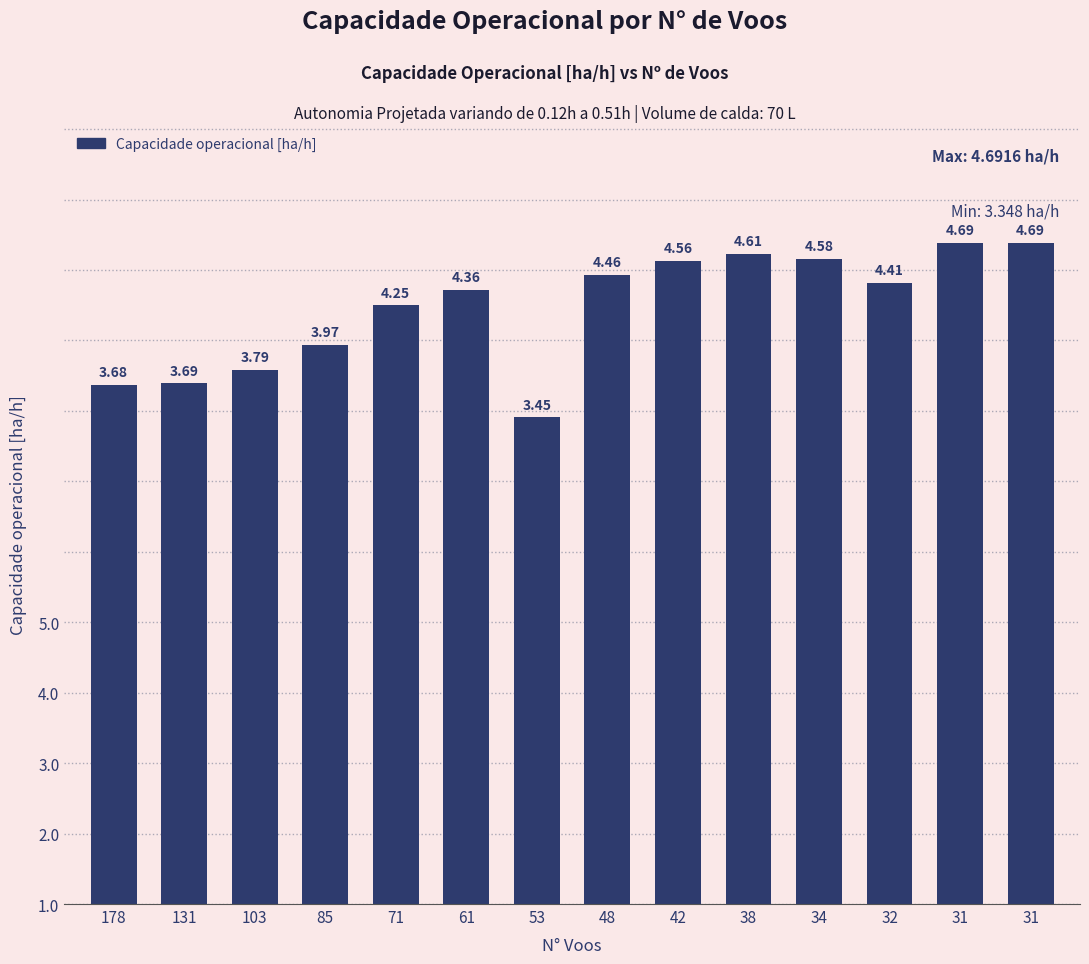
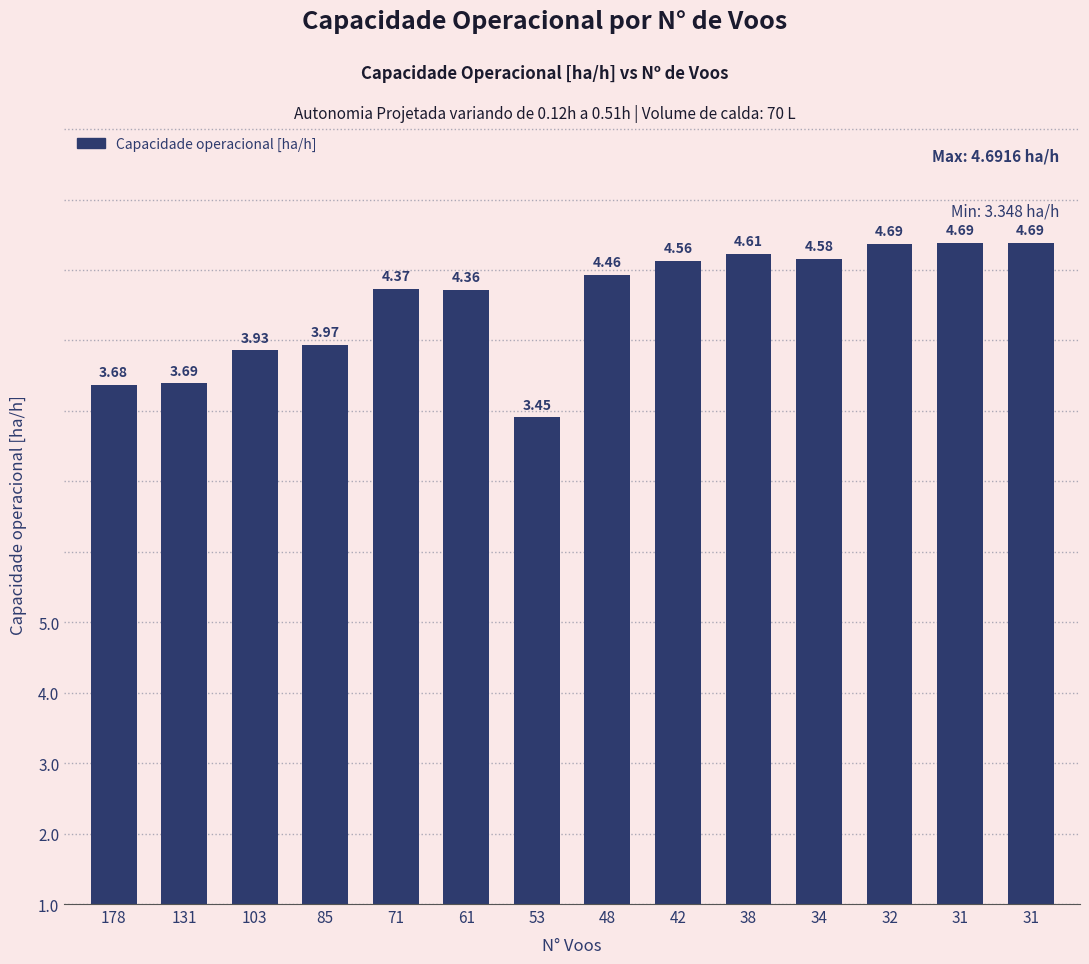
  {
    "178": 3.68,
    "131": 3.69,
-   "103": 3.79,
+   "103": 3.93,
    "85": 3.97,
-   "71": 4.25,
+   "71": 4.37,
    "61": 4.36,
    "53": 3.45,
    "48": 4.46,
    "42": 4.56,
    "38": 4.61,
    "34": 4.58,
-   "32": 4.41
+   "32": 4.69
  }
